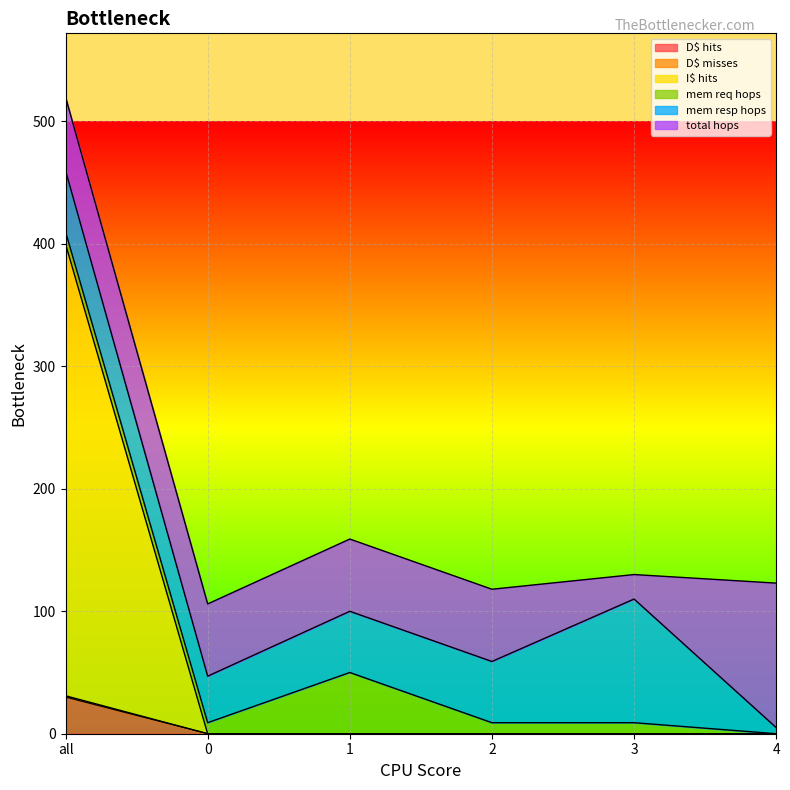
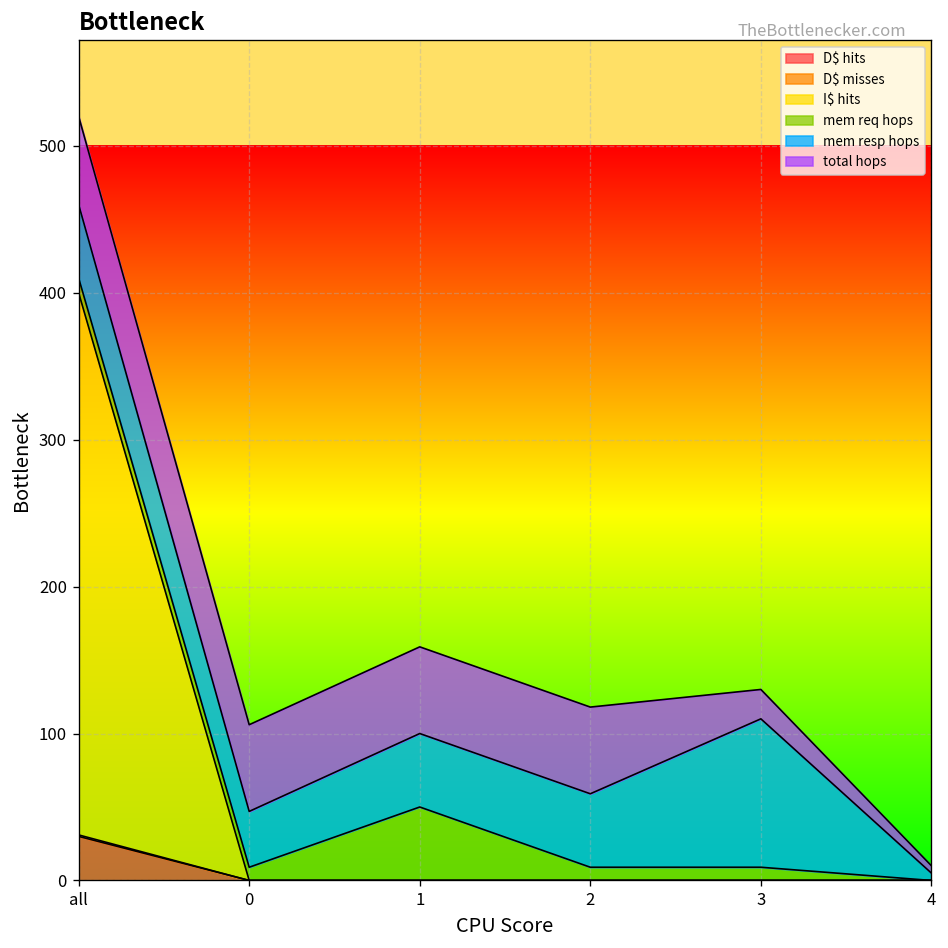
  {
    "I$ hits": {
      "all": 369
    },
    "mem req hops": {
      "all": 10,
      "0": 9,
      "1": 50,
      "2": 9,
      "3": 9
    },
    "mem resp hops": {
      "all": 50,
      "0": 38,
      "1": 50,
      "2": 50,
      "3": 101,
      "4": 5
    },
    "total hops": {
      "all": 60,
      "0": 59,
      "1": 59,
      "2": 59,
      "3": 20,
-     "4": 118
+     "4": 5
    }
  }
